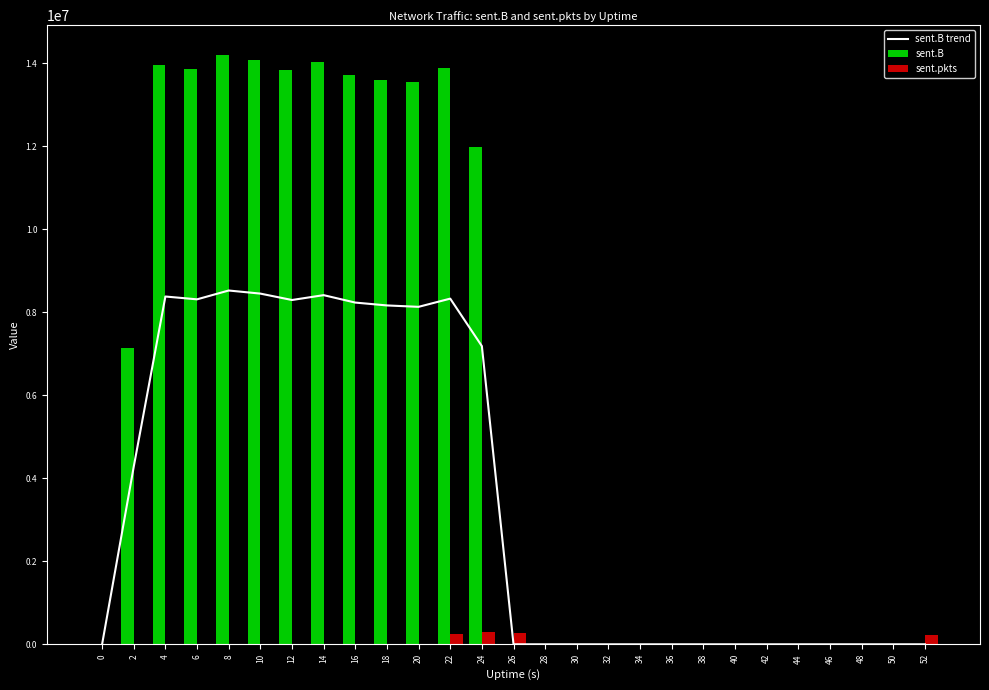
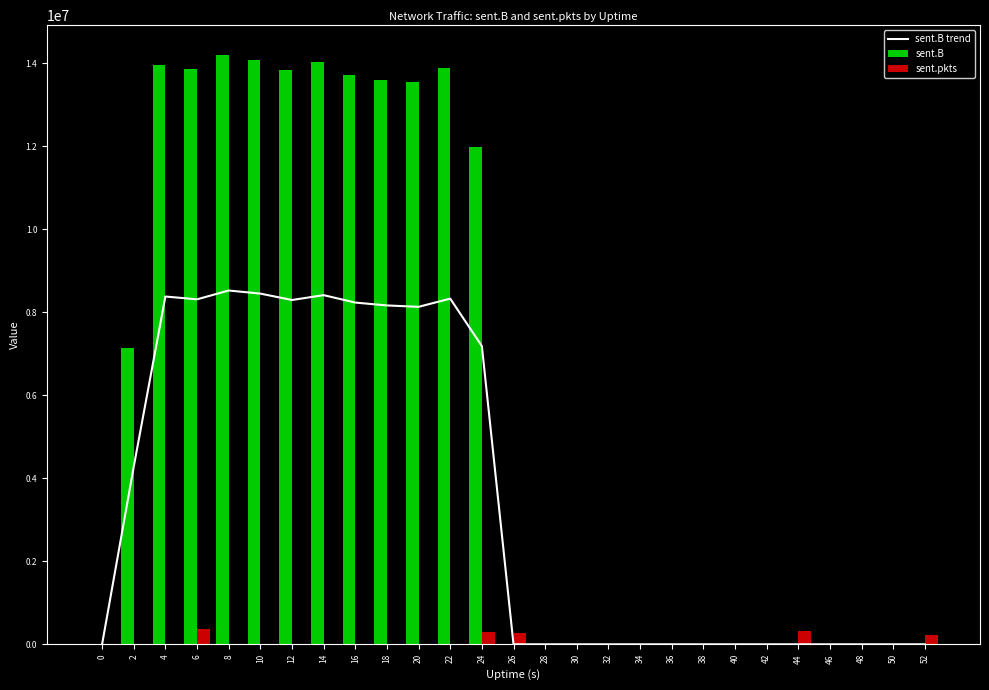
  {
    "sent.B": {
      "0": 0,
      "2": 7100000,
      "4": 14000000,
      "6": 13900000,
      "8": 14200000,
      "10": 14100000,
      "12": 13800000,
      "14": 14000000,
      "16": 13700000,
      "18": 13600000,
      "20": 13600000,
      "22": 13900000,
      "24": 12000000,
      "26": 0,
      "28": 0,
      "30": 0,
      "32": 0,
      "34": 0,
      "36": 0,
      "38": 0,
      "40": 0,
      "42": 0,
      "44": 0,
      "46": 0,
      "48": 0,
      "50": 0,
      "52": 0
    },
    "sent.B trend": {
      "0": 0,
      "2": 4300000,
      "4": 8400000,
      "6": 8300000,
      "8": 8500000,
      "10": 8500000,
      "12": 8300000,
      "14": 8400000,
      "16": 8200000,
      "18": 8200000,
      "20": 8100000,
      "22": 8300000,
      "24": 7200000,
      "26": 0,
      "28": 0,
      "30": 0,
      "32": 0,
      "34": 0,
      "36": 0,
      "38": 0,
      "40": 0,
      "42": 0,
      "44": 0,
      "46": 0,
      "48": 0,
      "50": 0,
      "52": 0
    },
    "sent.pkts": {
      "0": 0,
-     "6": 0,
-     "22": 200000,
+     "6": 400000,
+     "22": 0,
      "24": 300000,
      "26": 300000,
      "28": 0,
      "30": 0,
      "32": 0,
      "34": 0,
      "36": 0,
      "38": 0,
      "40": 0,
      "42": 0,
-     "44": 0,
+     "44": 300000,
      "46": 0,
      "48": 0,
      "50": 0,
      "52": 200000
    }
  }
